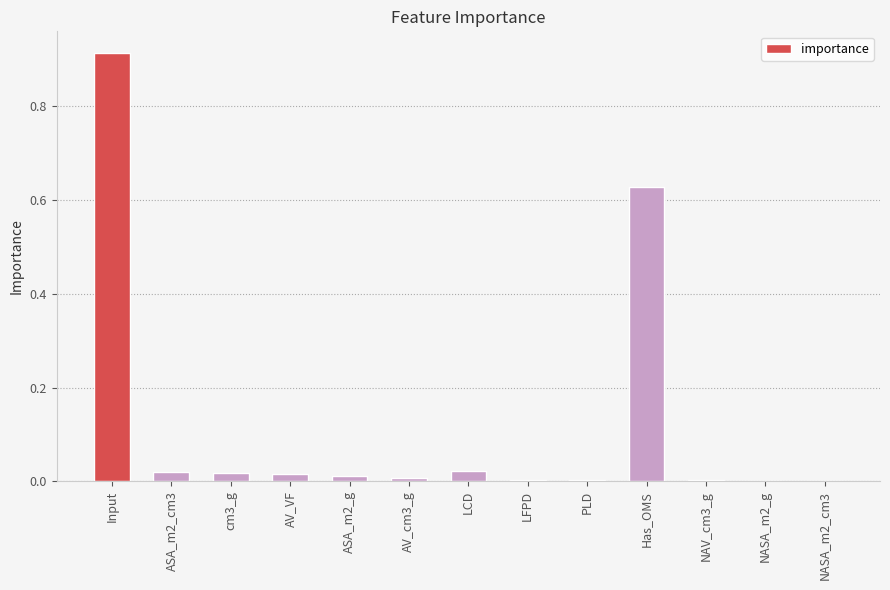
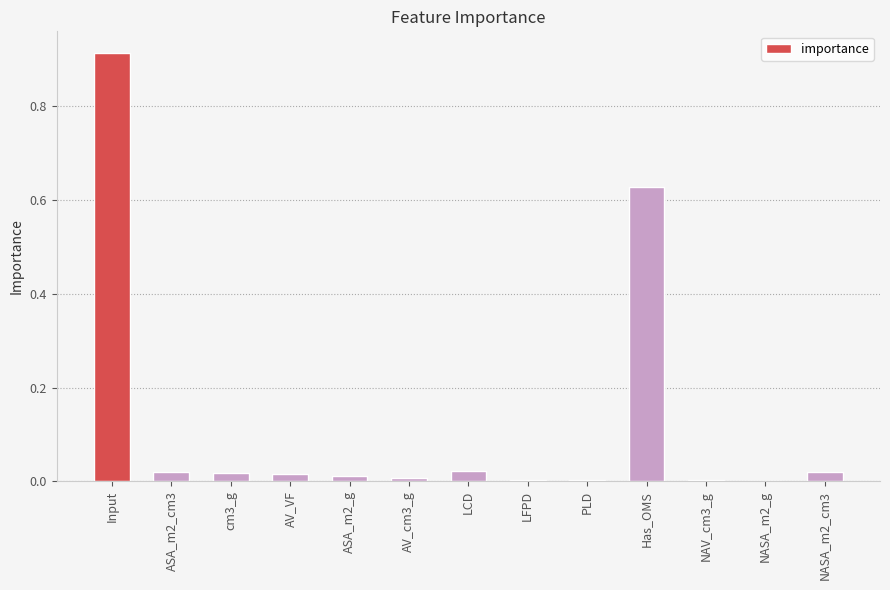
  {
    "Input": 0.91,
    "ASA_m2_cm3": 0.02,
    "cm3_g": 0.02,
    "AV_VF": 0.02,
    "ASA_m2_g": 0.01,
    "AV_cm3_g": 0.01,
    "LCD": 0.02,
    "Has_OMS": 0.63,
-   "NASA_m2_cm3": 0.00
+   "NASA_m2_cm3": 0.02
  }
